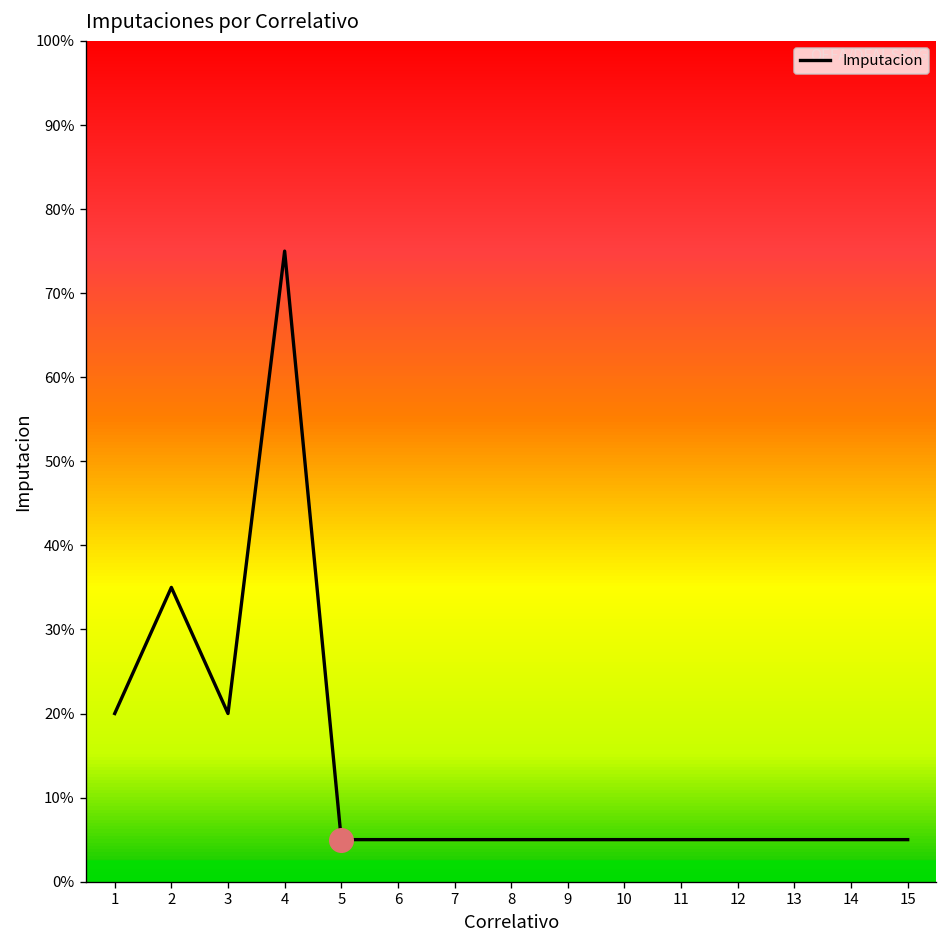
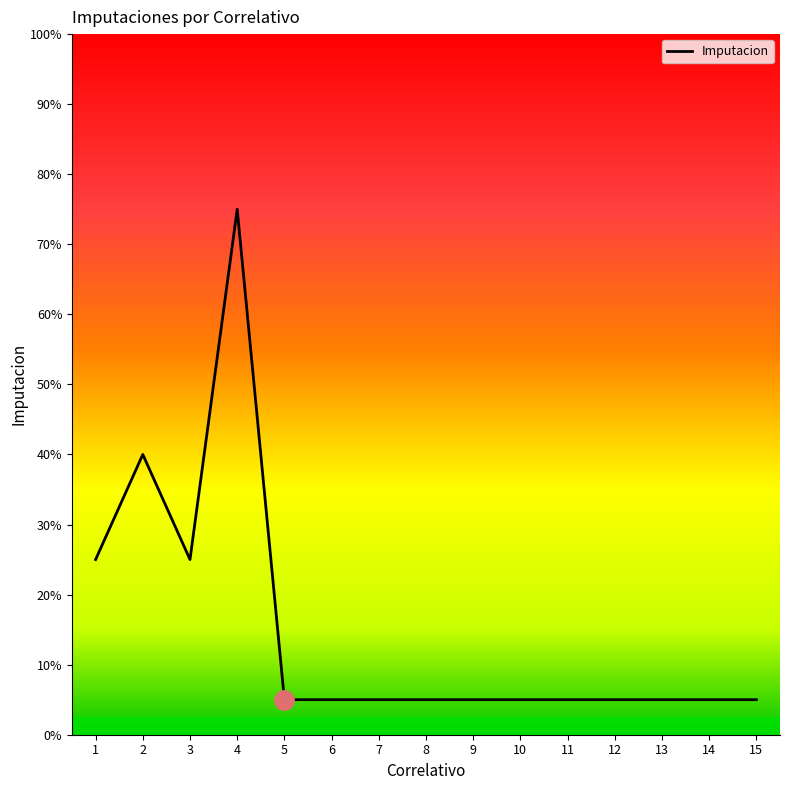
  {
    "Imputacion": {
-     "1": "20%",
-     "2": "35%",
-     "3": "20%",
+     "1": "25%",
+     "2": "40%",
+     "3": "25%",
      "4": "75%",
      "6": "5%",
      "7": "5%",
      "8": "5%",
      "9": "5%",
      "10": "5%",
      "11": "5%",
      "12": "5%",
      "13": "5%",
      "14": "5%",
      "15": "5%"
    }
  }
